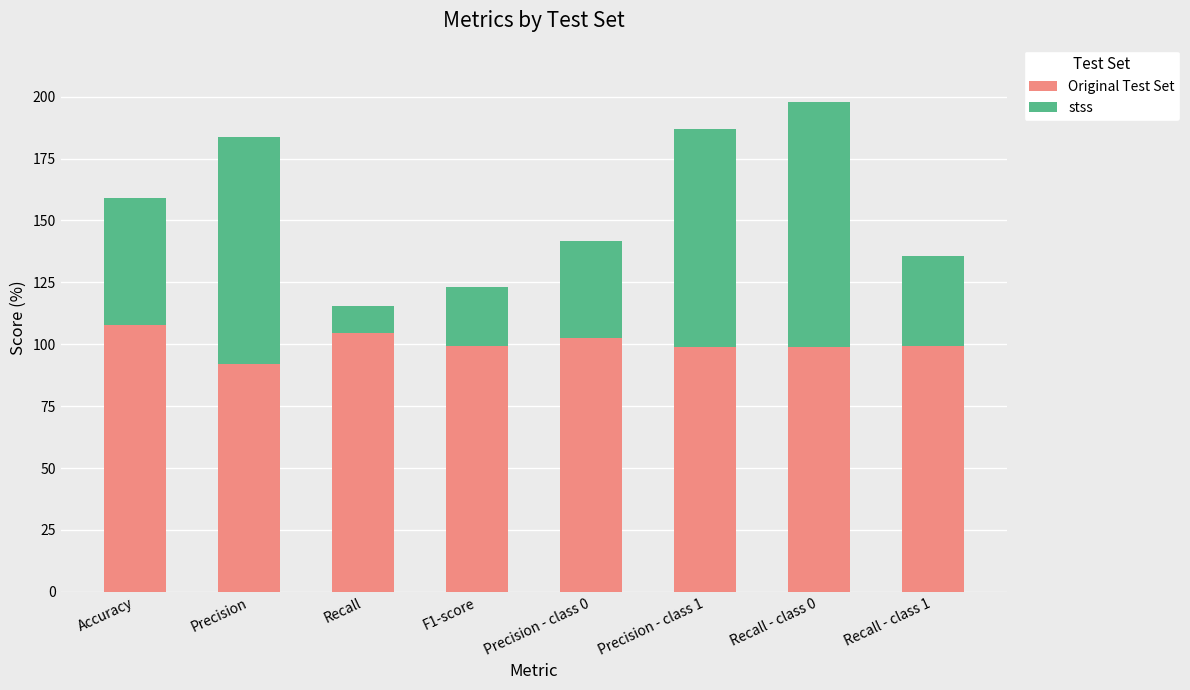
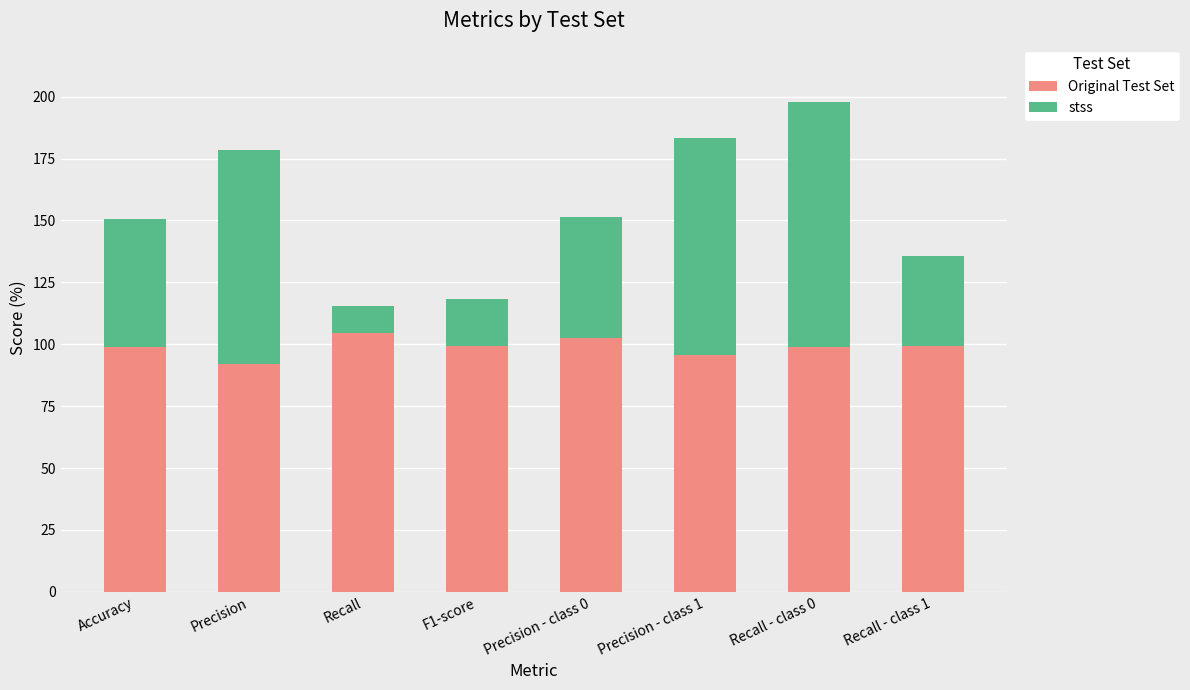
  {
    "Original Test Set": {
-     "Accuracy": 108,
+     "Accuracy": 99,
      "Precision": 92,
      "Recall": 105,
      "F1-score": 99,
      "Precision - class 0": 103,
-     "Precision - class 1": 99,
+     "Precision - class 1": 96,
      "Recall - class 0": 99,
      "Recall - class 1": 99
    },
    "stss": {
      "Accuracy": 51,
-     "Precision": 92,
+     "Precision": 87,
      "Recall": 11,
-     "F1-score": 24,
-     "Precision - class 0": 39,
+     "F1-score": 19,
+     "Precision - class 0": 49,
      "Precision - class 1": 88,
      "Recall - class 0": 99,
      "Recall - class 1": 37
    }
  }
